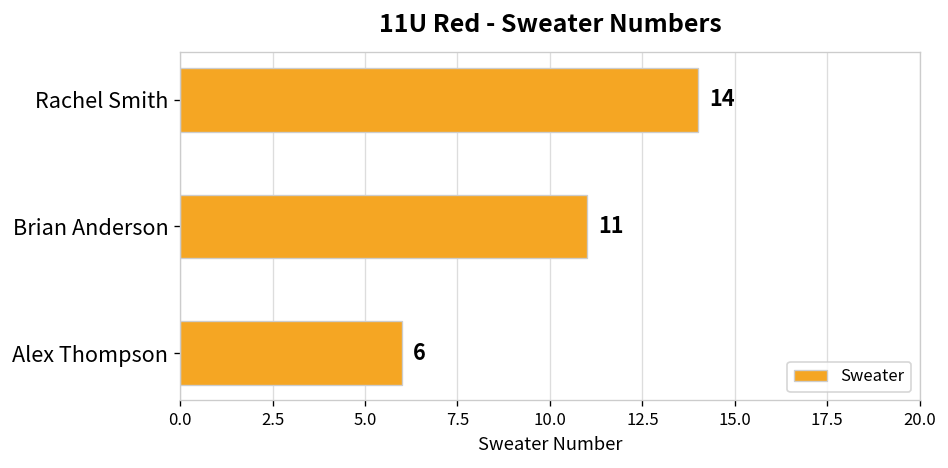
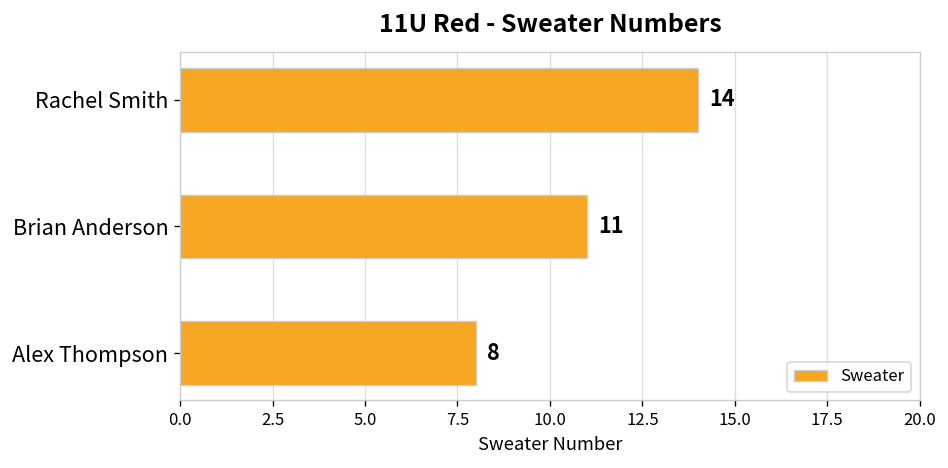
  {
    "Rachel Smith": 14,
    "Brian Anderson": 11,
-   "Alex Thompson": 6
+   "Alex Thompson": 8
  }
